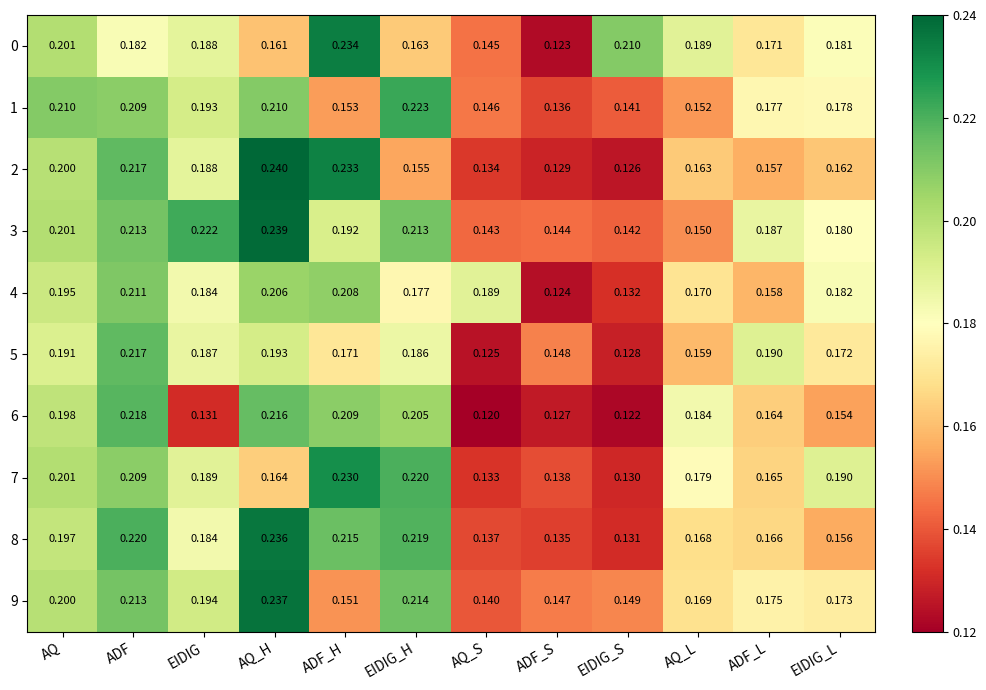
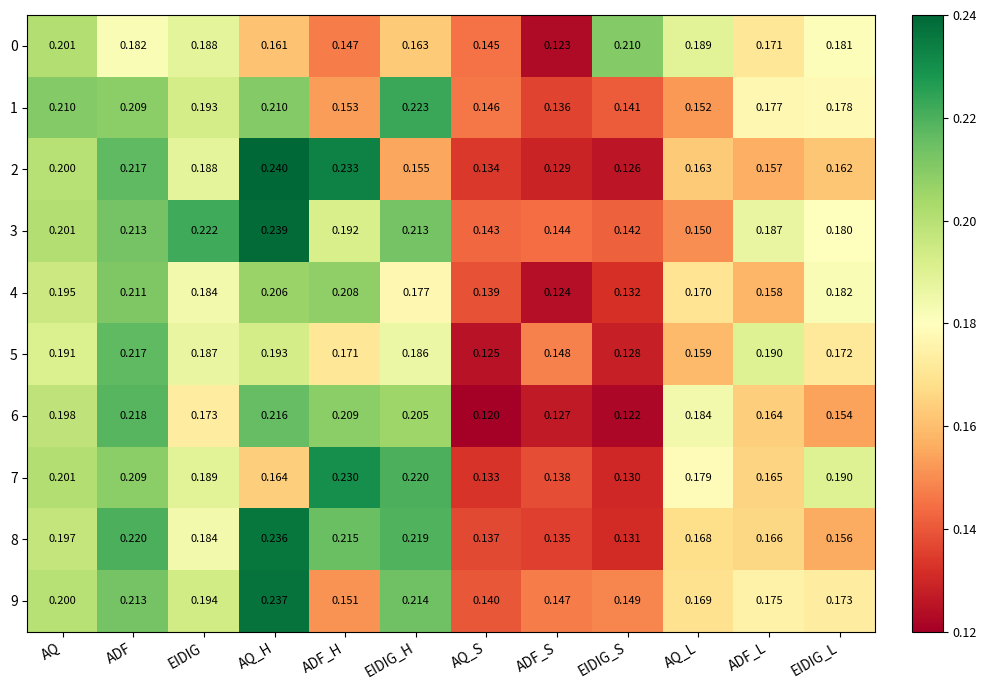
  {
    "0": {
      "AQ": 0.201,
      "ADF": 0.182,
      "EIDIG": 0.188,
      "AQ_H": 0.161,
-     "ADF_H": 0.234,
+     "ADF_H": 0.147,
      "EIDIG_H": 0.163,
      "AQ_S": 0.145,
      "ADF_S": 0.123,
      "EIDIG_S": 0.210,
      "AQ_L": 0.189,
      "ADF_L": 0.171,
      "EIDIG_L": 0.181
    },
    "1": {
      "AQ": 0.210,
      "ADF": 0.209,
      "EIDIG": 0.193,
      "AQ_H": 0.210,
      "ADF_H": 0.153,
      "EIDIG_H": 0.223,
      "AQ_S": 0.146,
      "ADF_S": 0.136,
      "EIDIG_S": 0.141,
      "AQ_L": 0.152,
      "ADF_L": 0.177,
      "EIDIG_L": 0.178
    },
    "2": {
      "AQ": 0.200,
      "ADF": 0.217,
      "EIDIG": 0.188,
      "AQ_H": 0.240,
      "ADF_H": 0.233,
      "EIDIG_H": 0.155,
      "AQ_S": 0.134,
      "ADF_S": 0.129,
      "EIDIG_S": 0.126,
      "AQ_L": 0.163,
      "ADF_L": 0.157,
      "EIDIG_L": 0.162
    },
    "3": {
      "AQ": 0.201,
      "ADF": 0.213,
      "EIDIG": 0.222,
      "AQ_H": 0.239,
      "ADF_H": 0.192,
      "EIDIG_H": 0.213,
      "AQ_S": 0.143,
      "ADF_S": 0.144,
      "EIDIG_S": 0.142,
      "AQ_L": 0.150,
      "ADF_L": 0.187,
      "EIDIG_L": 0.180
    },
    "4": {
      "AQ": 0.195,
      "ADF": 0.211,
      "EIDIG": 0.184,
      "AQ_H": 0.206,
      "ADF_H": 0.208,
      "EIDIG_H": 0.177,
-     "AQ_S": 0.189,
+     "AQ_S": 0.139,
      "ADF_S": 0.124,
      "EIDIG_S": 0.132,
      "AQ_L": 0.170,
      "ADF_L": 0.158,
      "EIDIG_L": 0.182
    },
    "5": {
      "AQ": 0.191,
      "ADF": 0.217,
      "EIDIG": 0.187,
      "AQ_H": 0.193,
      "ADF_H": 0.171,
      "EIDIG_H": 0.186,
      "AQ_S": 0.125,
      "ADF_S": 0.148,
      "EIDIG_S": 0.128,
      "AQ_L": 0.159,
      "ADF_L": 0.190,
      "EIDIG_L": 0.172
    },
    "6": {
      "AQ": 0.198,
      "ADF": 0.218,
-     "EIDIG": 0.131,
+     "EIDIG": 0.173,
      "AQ_H": 0.216,
      "ADF_H": 0.209,
      "EIDIG_H": 0.205,
      "AQ_S": 0.120,
      "ADF_S": 0.127,
      "EIDIG_S": 0.122,
      "AQ_L": 0.184,
      "ADF_L": 0.164,
      "EIDIG_L": 0.154
    },
    "7": {
      "AQ": 0.201,
      "ADF": 0.209,
      "EIDIG": 0.189,
      "AQ_H": 0.164,
      "ADF_H": 0.230,
      "EIDIG_H": 0.220,
      "AQ_S": 0.133,
      "ADF_S": 0.138,
      "EIDIG_S": 0.130,
      "AQ_L": 0.179,
      "ADF_L": 0.165,
      "EIDIG_L": 0.190
    },
    "8": {
      "AQ": 0.197,
      "ADF": 0.220,
      "EIDIG": 0.184,
      "AQ_H": 0.236,
      "ADF_H": 0.215,
      "EIDIG_H": 0.219,
      "AQ_S": 0.137,
      "ADF_S": 0.135,
      "EIDIG_S": 0.131,
      "AQ_L": 0.168,
      "ADF_L": 0.166,
      "EIDIG_L": 0.156
    },
    "9": {
      "AQ": 0.200,
      "ADF": 0.213,
      "EIDIG": 0.194,
      "AQ_H": 0.237,
      "ADF_H": 0.151,
      "EIDIG_H": 0.214,
      "AQ_S": 0.140,
      "ADF_S": 0.147,
      "EIDIG_S": 0.149,
      "AQ_L": 0.169,
      "ADF_L": 0.175,
      "EIDIG_L": 0.173
    }
  }
